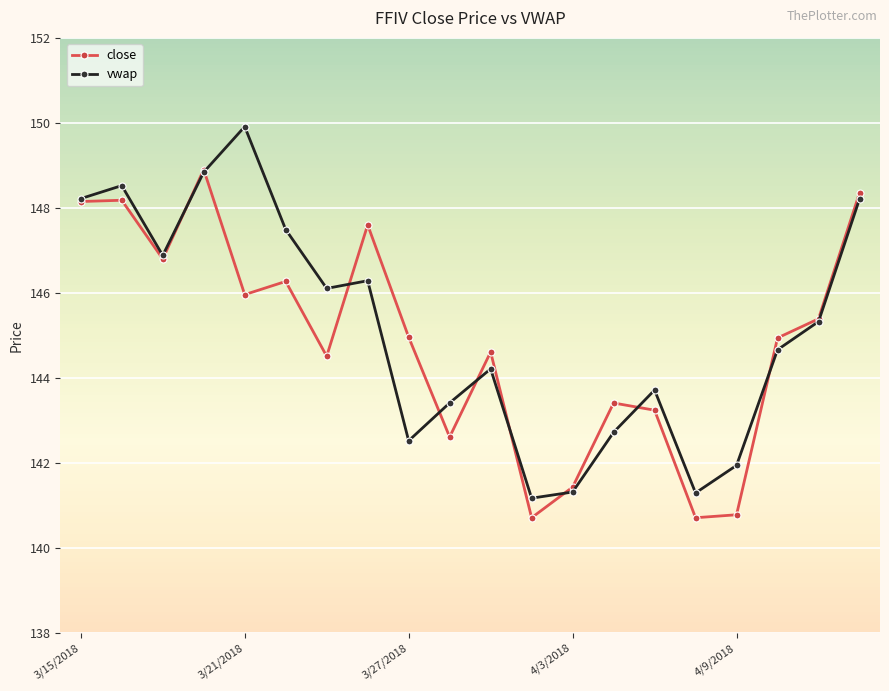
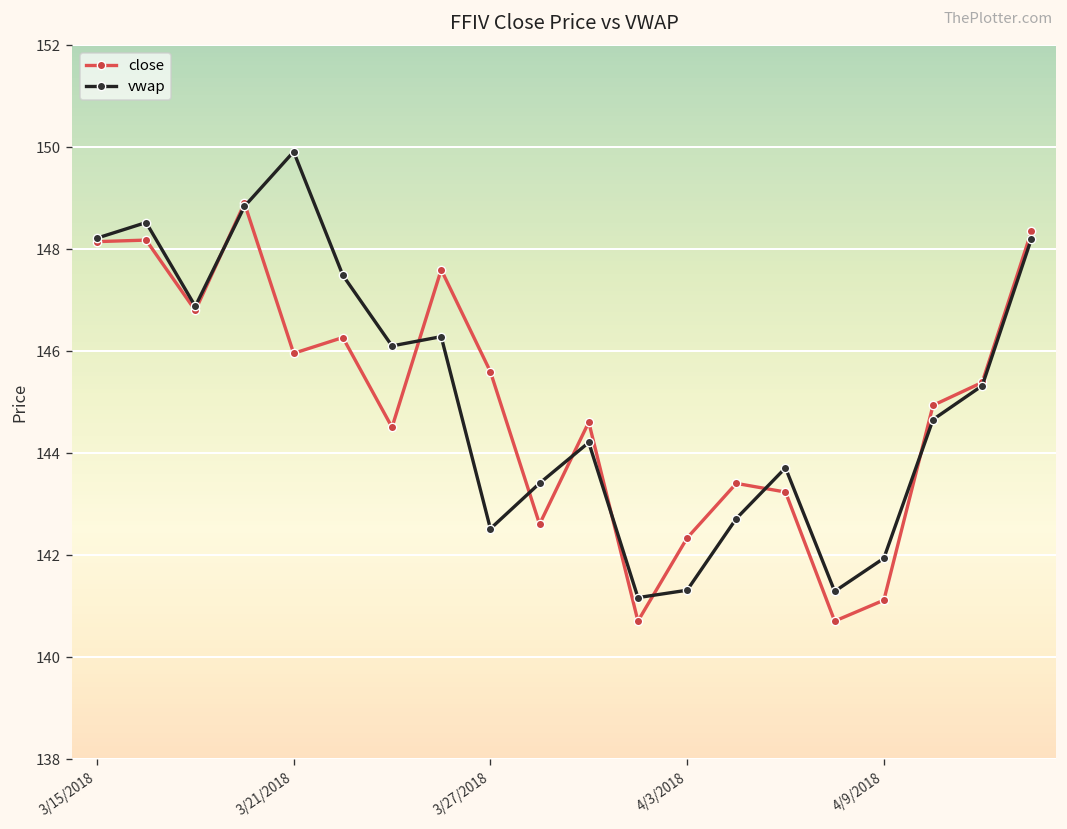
  {
    "close": {
      "3/15/2018": 148.2,
      "3/21/2018": 146.0,
-     "3/27/2018": 145.0,
-     "4/3/2018": 141.4,
-     "4/9/2018": 140.8
+     "3/27/2018": 145.6,
+     "4/3/2018": 142.3,
+     "4/9/2018": 141.1
    },
    "vwap": {
      "3/15/2018": 148.2,
      "3/21/2018": 149.9,
      "3/27/2018": 142.5,
      "4/3/2018": 141.3,
      "4/9/2018": 141.9
    }
  }
